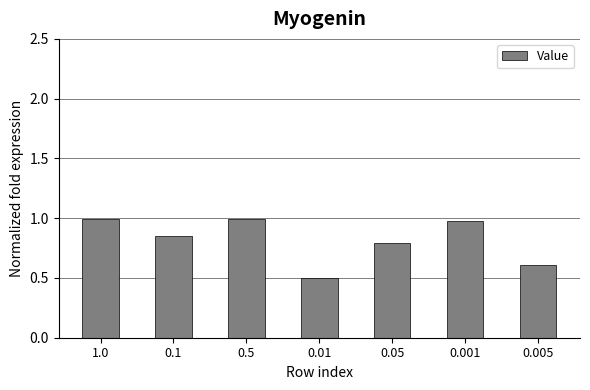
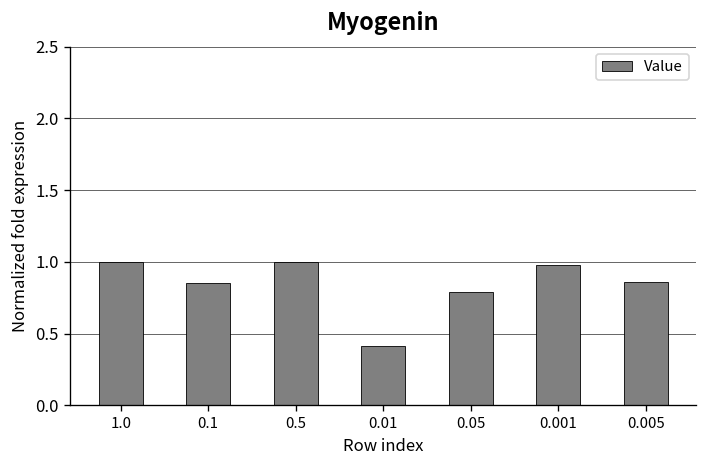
  {
    "1.0": 1.00,
    "0.1": 0.85,
    "0.5": 1.00,
-   "0.01": 0.50,
+   "0.01": 0.41,
    "0.05": 0.79,
    "0.001": 0.98,
-   "0.005": 0.61
+   "0.005": 0.86
  }
